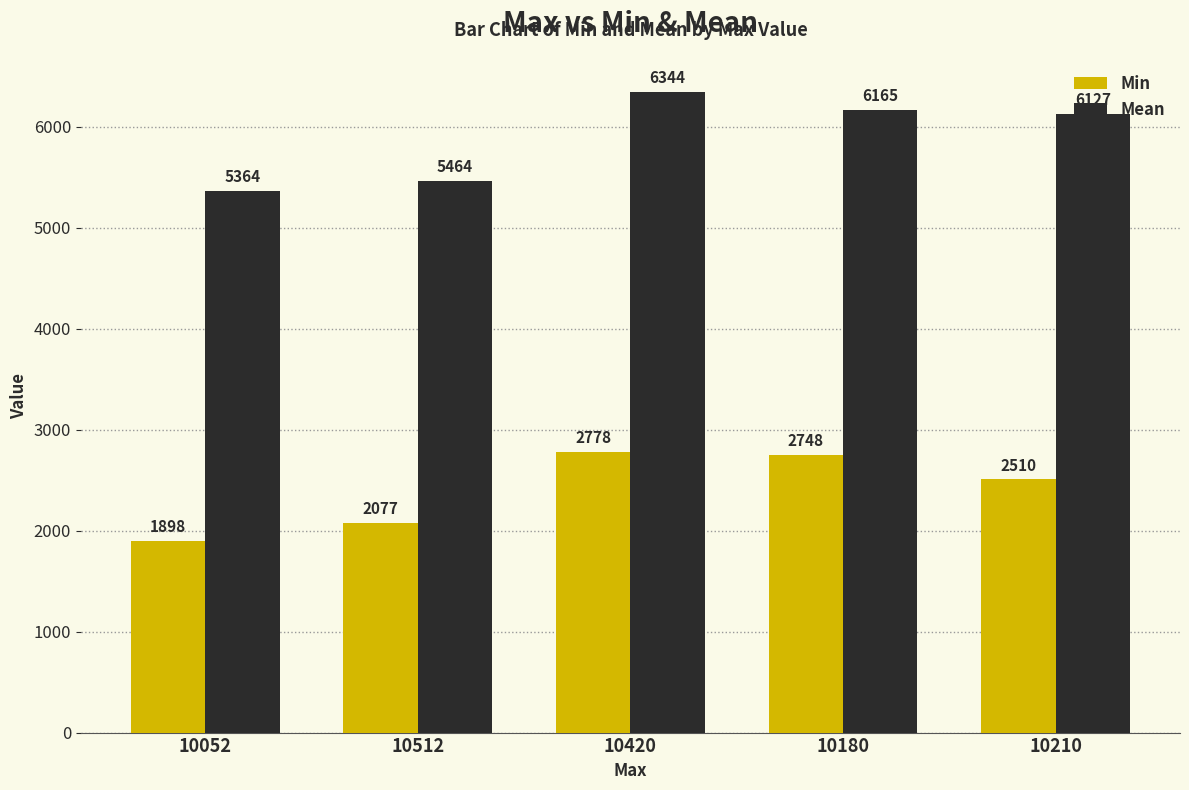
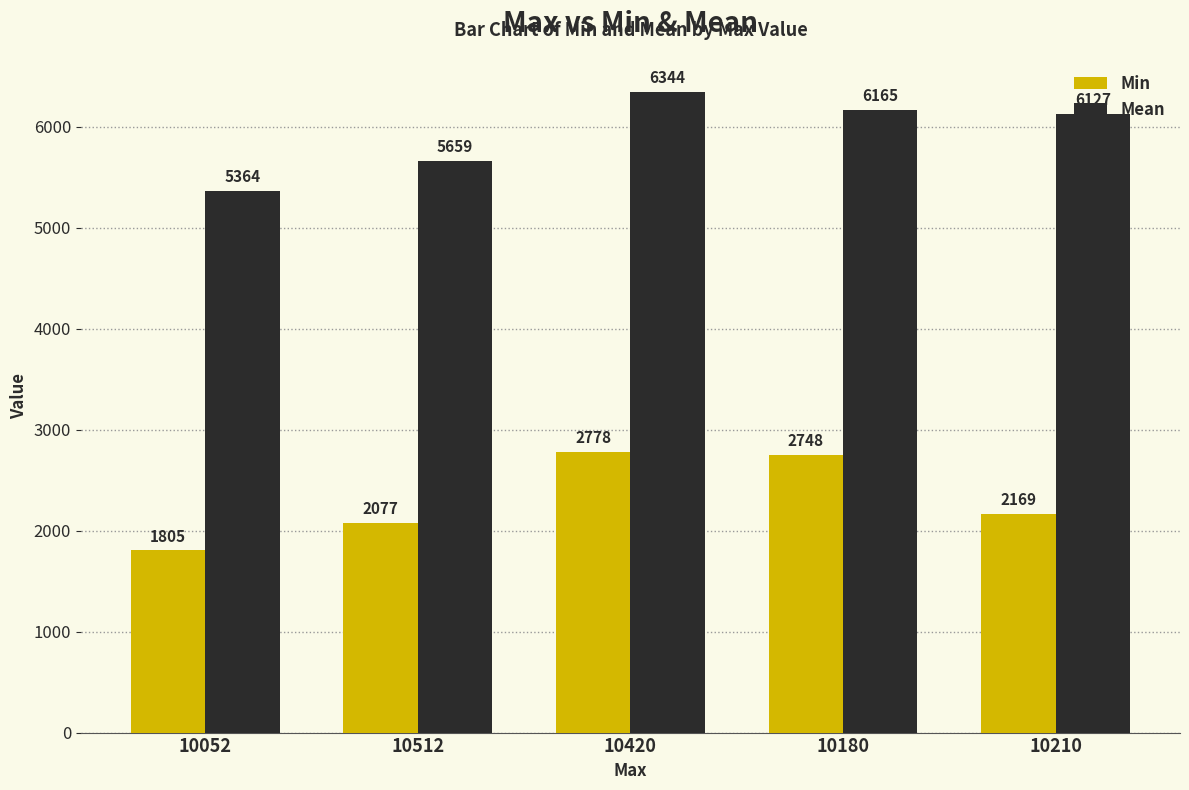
  {
    "Min": {
-     "10052": 1898,
+     "10052": 1805,
      "10512": 2077,
      "10420": 2778,
      "10180": 2748,
-     "10210": 2510
+     "10210": 2169
    },
    "Mean": {
      "10052": 5364,
-     "10512": 5464,
+     "10512": 5659,
      "10420": 6344,
      "10180": 6165,
      "10210": 6127
    }
  }
